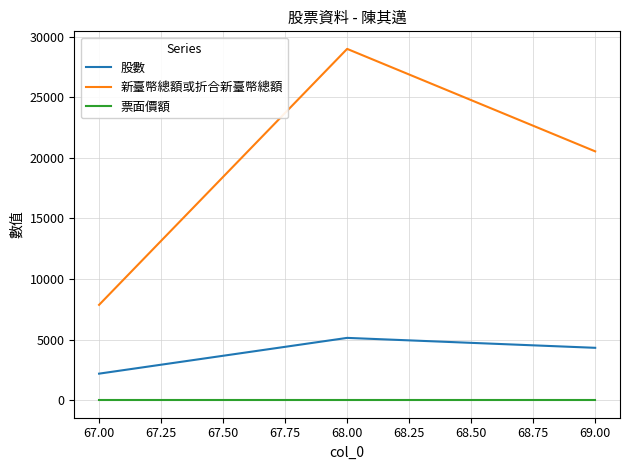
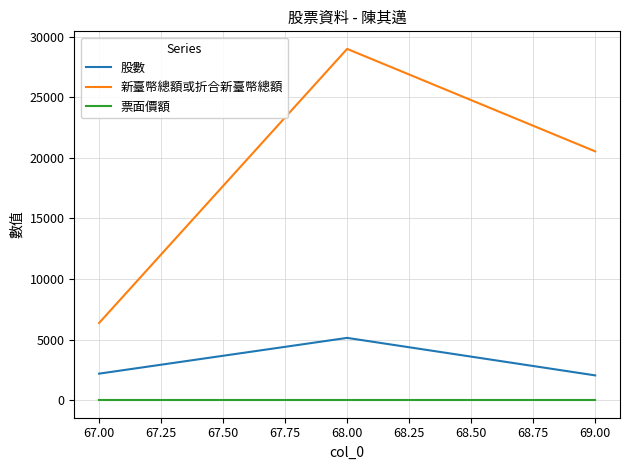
  {
    "股數": {
      "67.00": 2200,
      "68.00": 5100,
-     "69.00": 4300
+     "69.00": 2100
    },
    "新臺幣總額或折合新臺幣總額": {
-     "67.00": 7900,
+     "67.00": 6400,
      "68.00": 29000,
      "69.00": 20500
    },
    "票面價額": {
      "67.00": 0,
      "68.00": 0,
      "69.00": 0
    }
  }
